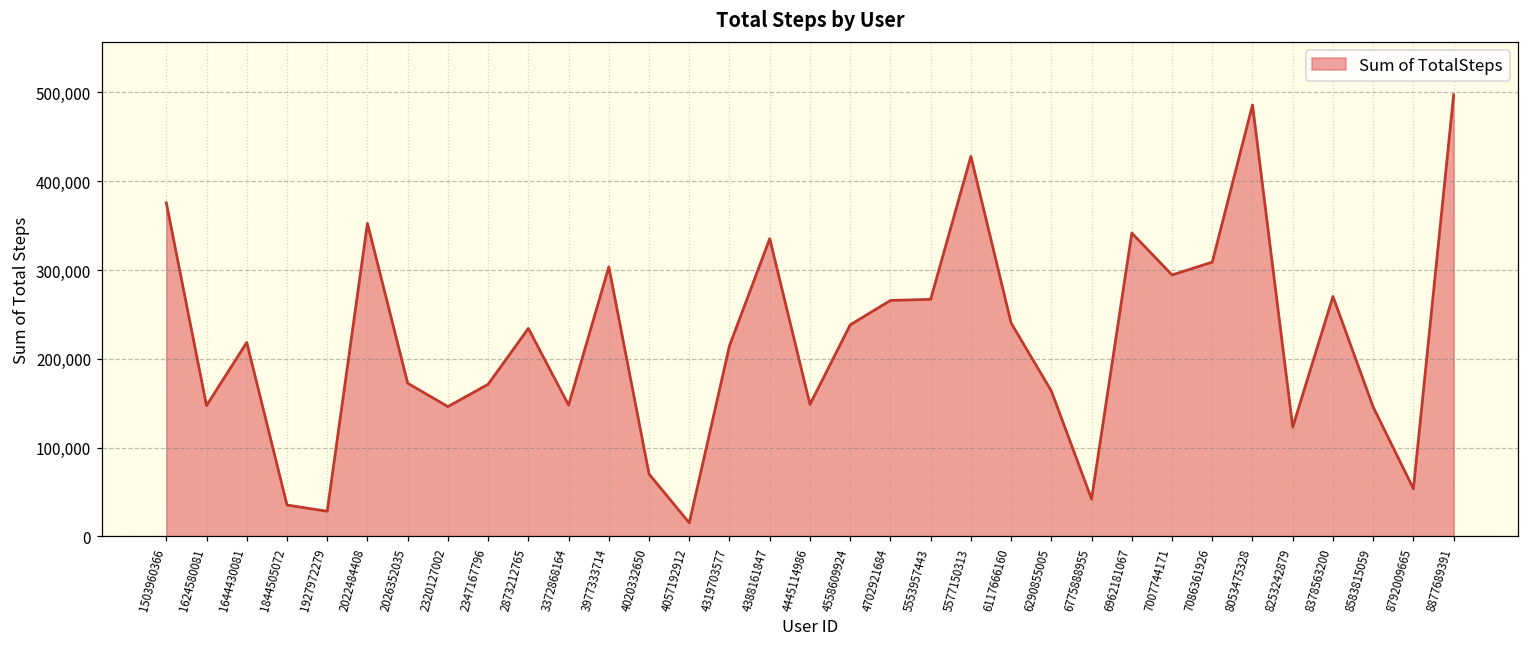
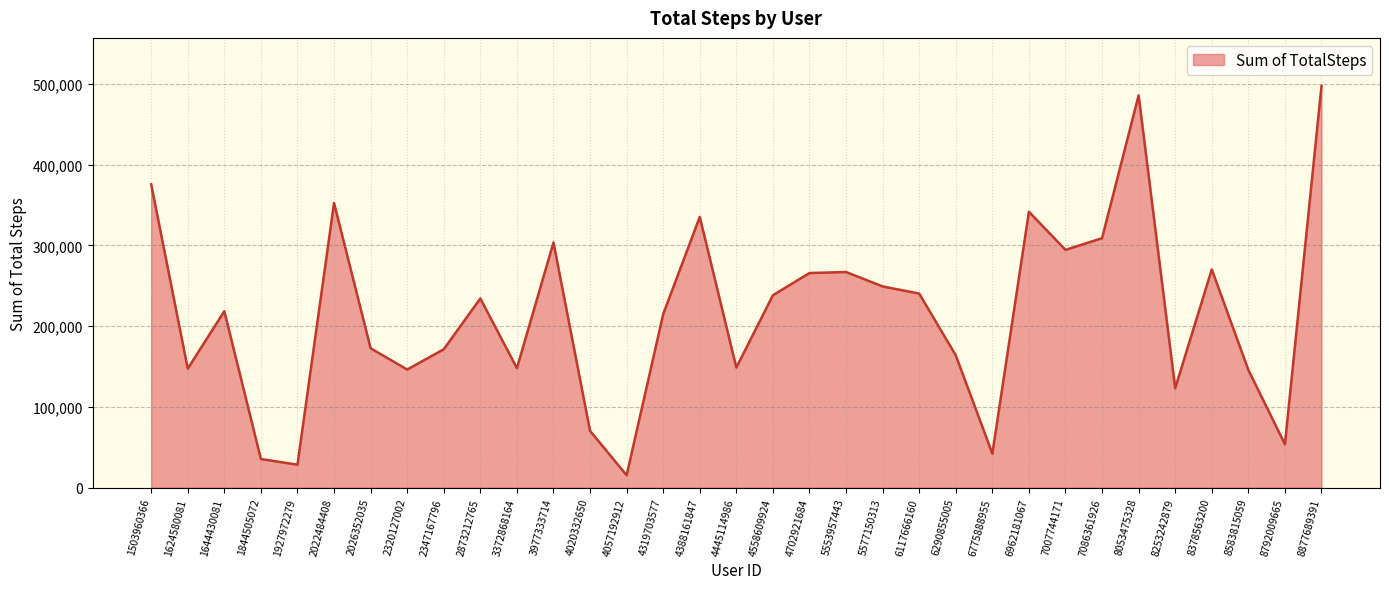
  {
    "1503960366": "380,000",
    "1624580081": "150,000",
    "1644430081": "220,000",
    "1844505072": "40,000",
    "1927972279": "30,000",
    "2022484408": "350,000",
    "2026352035": "170,000",
    "2320127002": "150,000",
    "2347167796": "170,000",
    "2873212765": "230,000",
    "3372868164": "150,000",
    "3977333714": "300,000",
    "4020332650": "70,000",
    "4057192912": "20,000",
    "4319703577": "210,000",
    "4388161847": "340,000",
    "4445114986": "150,000",
    "4558609924": "240,000",
    "4702921684": "270,000",
    "5553957443": "270,000",
-   "5577150313": "430,000",
+   "5577150313": "250,000",
    "6117666160": "240,000",
    "6290855005": "160,000",
    "6775888955": "40,000",
    "6962181067": "340,000",
    "7007744171": "290,000",
    "7086361926": "310,000",
    "8053475328": "490,000",
    "8253242879": "120,000",
    "8378563200": "270,000",
    "8583815059": "150,000",
    "8792009665": "50,000",
    "8877689391": "500,000"
  }
